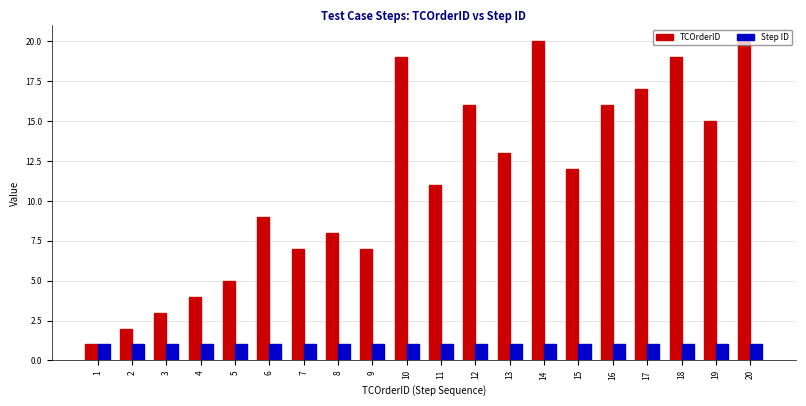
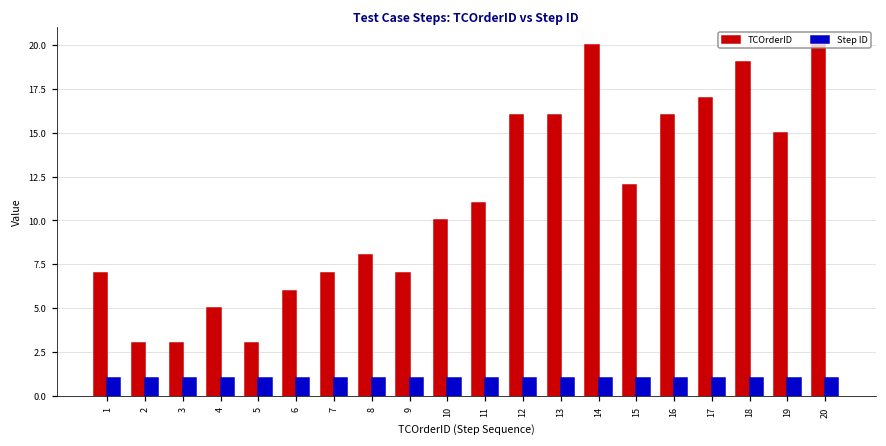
  {
    "TCOrderID": {
-     "1": 1,
-     "2": 2,
+     "1": 7,
+     "2": 3,
      "3": 3,
-     "4": 4,
-     "5": 5,
-     "6": 9,
+     "4": 5,
+     "5": 3,
+     "6": 6,
      "7": 7,
      "8": 8,
      "9": 7,
-     "10": 19,
+     "10": 10,
      "11": 11,
      "12": 16,
-     "13": 13,
+     "13": 16,
      "14": 20,
      "15": 12,
      "16": 16,
      "17": 17,
      "18": 19,
      "19": 15
    },
    "Step ID": {
      "1": 1,
      "2": 1,
      "3": 1,
      "4": 1,
      "5": 1,
      "6": 1,
      "7": 1,
      "8": 1,
      "9": 1,
      "10": 1,
      "11": 1,
      "12": 1,
      "13": 1,
      "14": 1,
      "15": 1,
      "16": 1,
      "17": 1,
      "18": 1,
      "19": 1,
      "20": 1
    }
  }
